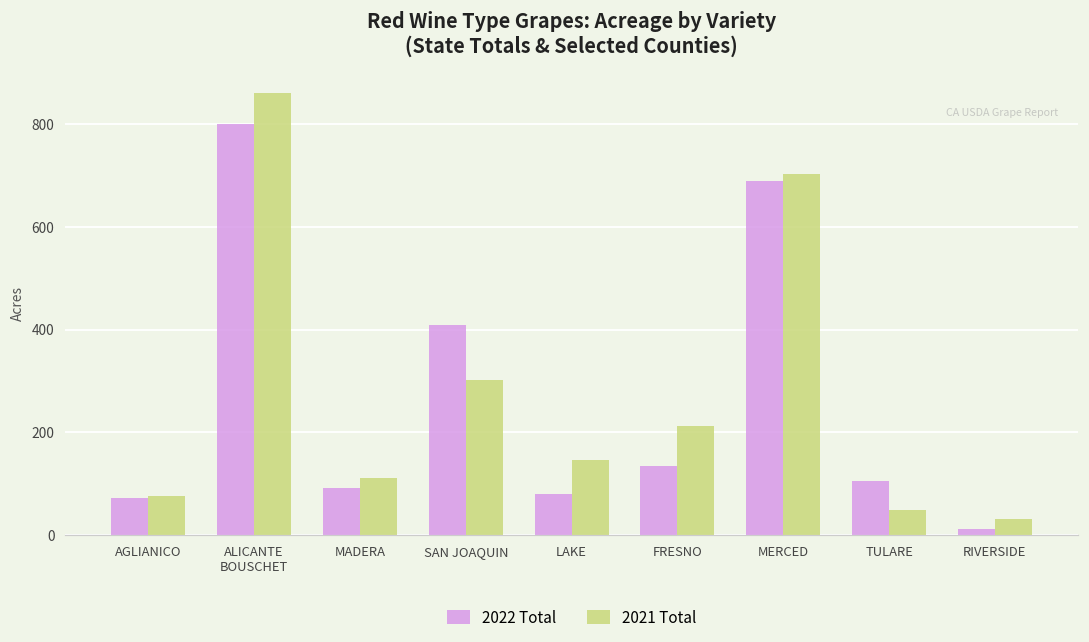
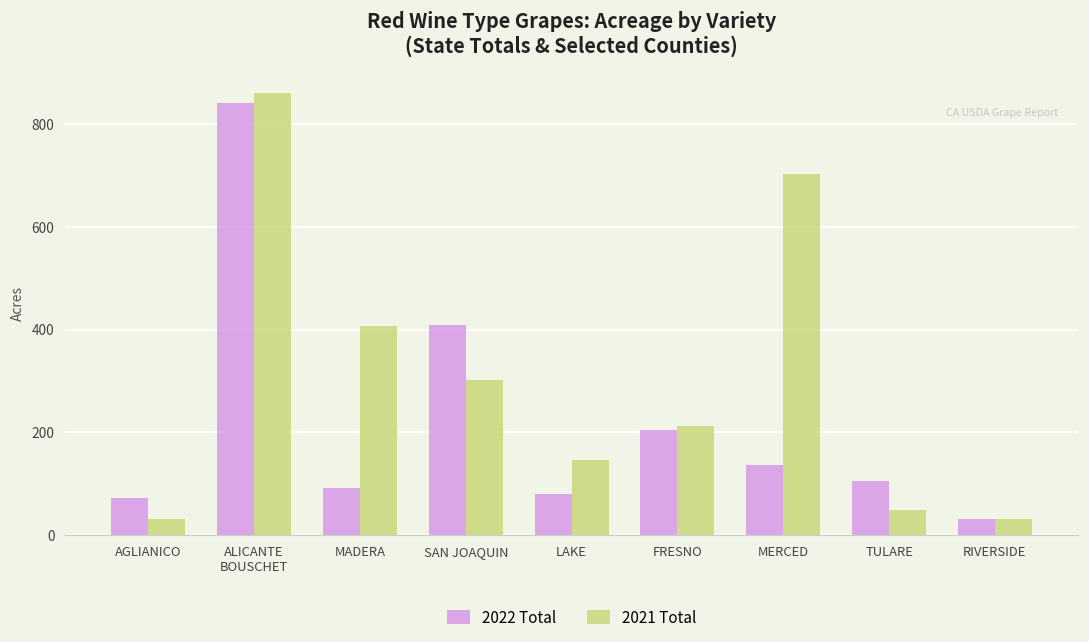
  {
    "2022 Total": {
      "AGLIANICO": 70,
-     "ALICANTE BOUSCHET": 800,
+     "ALICANTE BOUSCHET": 840,
      "MADERA": 90,
      "SAN JOAQUIN": 410,
      "LAKE": 80,
-     "FRESNO": 140,
-     "MERCED": 690,
+     "FRESNO": 210,
+     "MERCED": 140,
      "TULARE": 110,
-     "RIVERSIDE": 10
+     "RIVERSIDE": 30
    },
    "2021 Total": {
-     "AGLIANICO": 80,
+     "AGLIANICO": 30,
      "ALICANTE BOUSCHET": 860,
-     "MADERA": 110,
+     "MADERA": 410,
      "SAN JOAQUIN": 300,
      "LAKE": 150,
      "FRESNO": 210,
      "MERCED": 700,
      "TULARE": 50,
      "RIVERSIDE": 30
    }
  }
